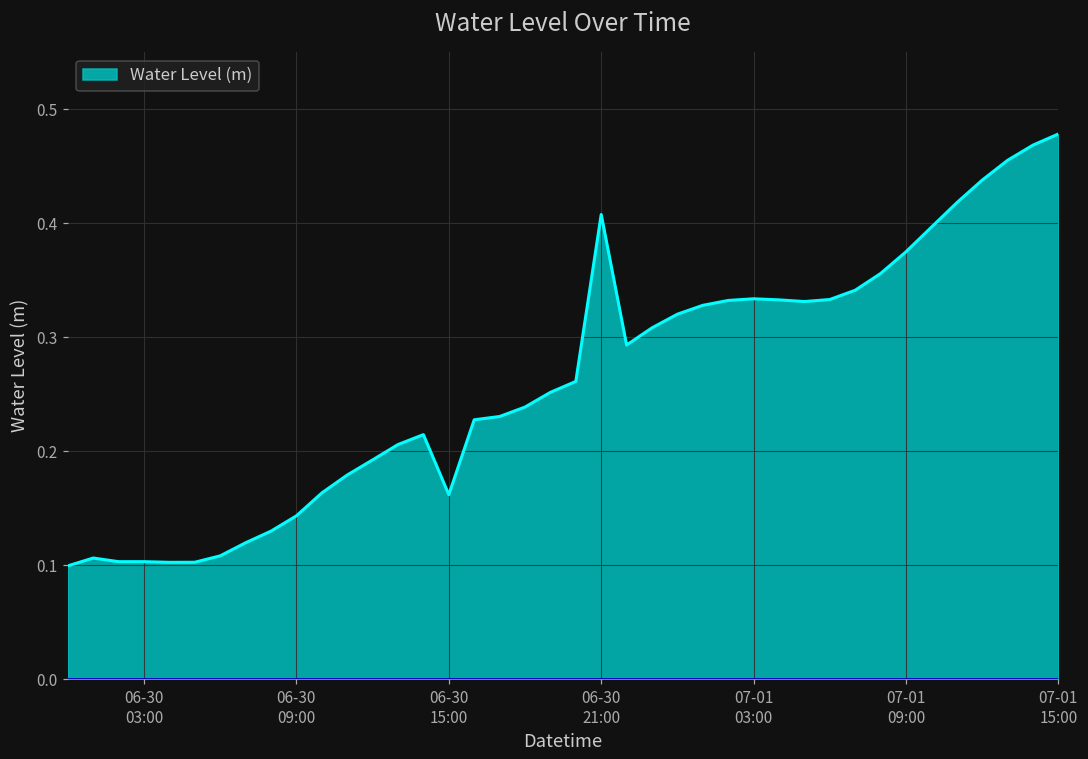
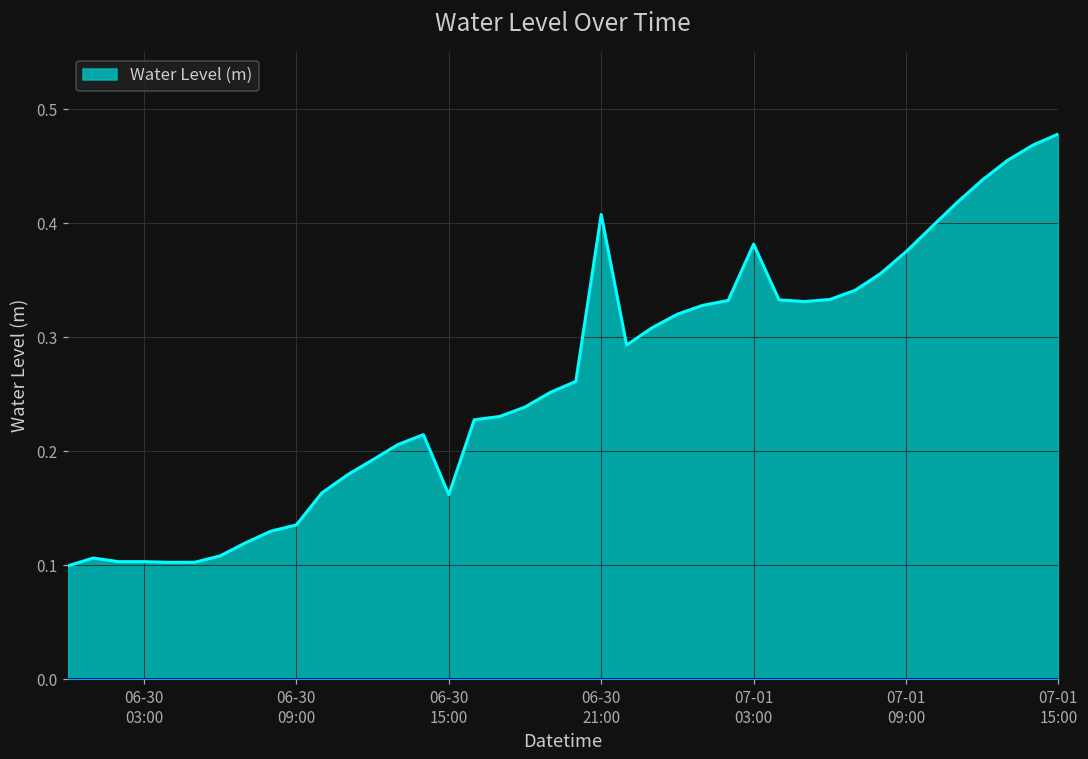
  {
    "06-30 03:00": 0.103,
-   "06-30 09:00": 0.143,
+   "06-30 09:00": 0.135,
    "06-30 15:00": 0.162,
    "06-30 21:00": 0.408,
-   "07-01 03:00": 0.334,
+   "07-01 03:00": 0.382,
    "07-01 09:00": 0.375,
    "07-01 15:00": 0.478
  }
